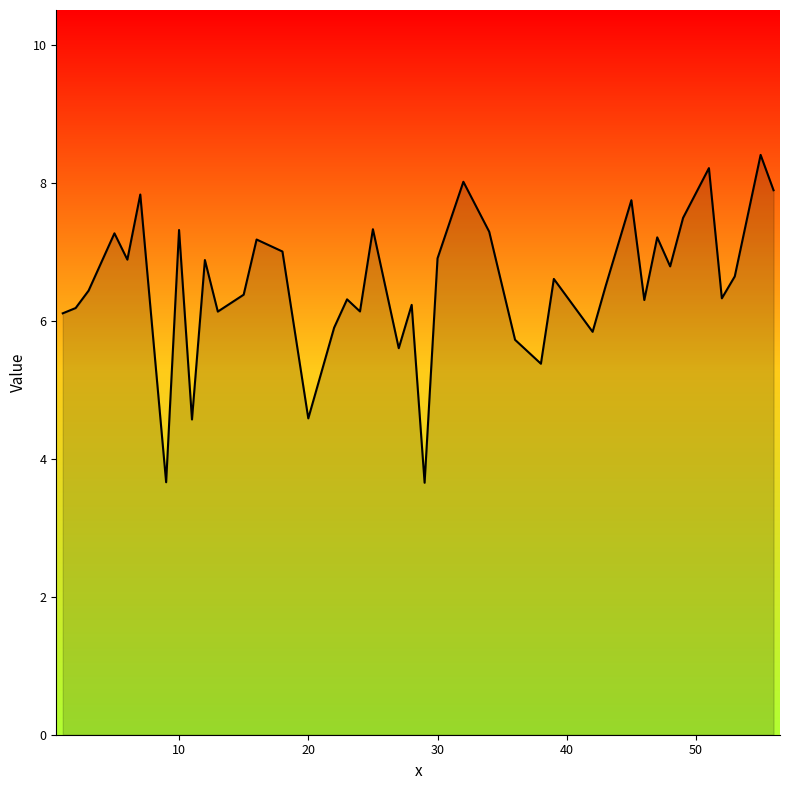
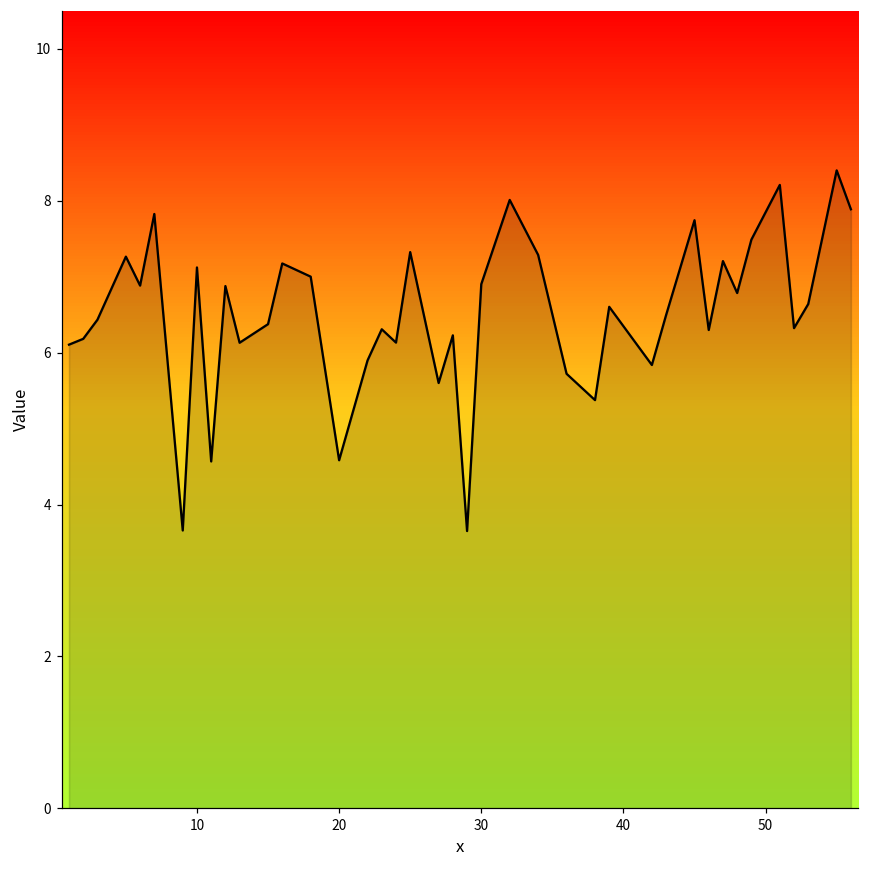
  {
-   "10": 7.3,
+   "10": 7.1,
    "20": 4.6,
    "30": 6.9
  }
